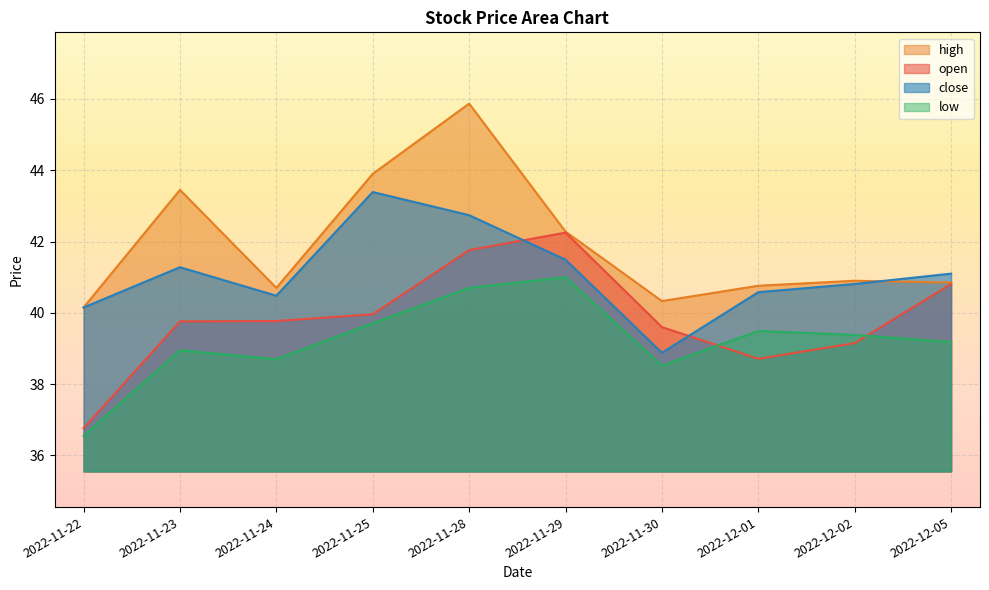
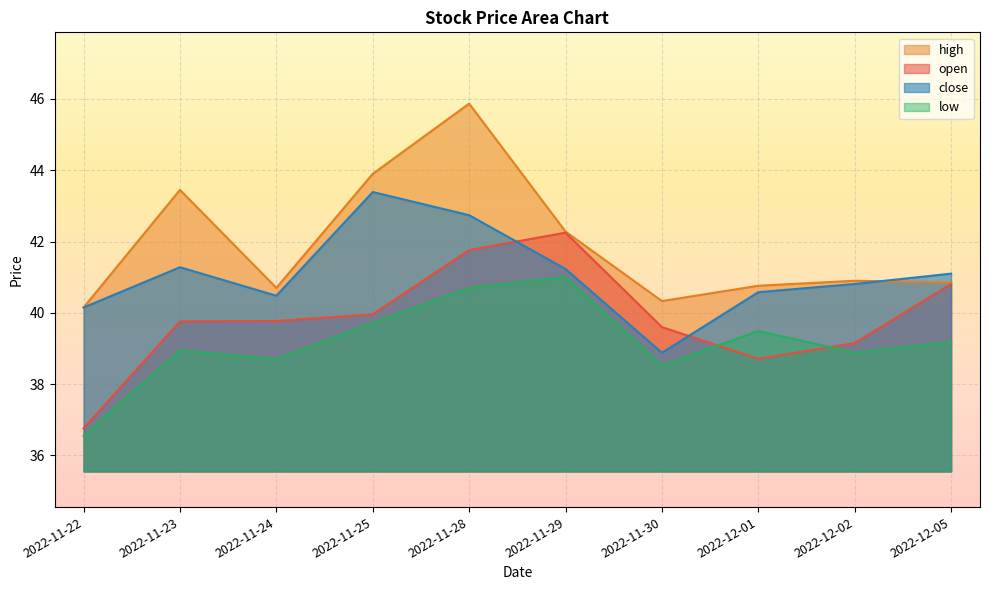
  {
    "close": {
      "2022-11-23": 41.3,
      "2022-11-24": 40.5,
      "2022-11-25": 43.4,
      "2022-11-28": 42.7,
-     "2022-11-29": 41.5,
+     "2022-11-29": 41.2,
      "2022-11-30": 38.9,
      "2022-12-01": 40.6,
      "2022-12-02": 40.8,
      "2022-12-05": 41.1
    },
    "low": {
      "2022-11-22": 36.6,
      "2022-11-23": 39.0,
      "2022-11-24": 38.7,
      "2022-11-25": 39.7,
      "2022-11-28": 40.7,
      "2022-11-29": 41.0,
      "2022-11-30": 38.5,
      "2022-12-01": 39.5,
-     "2022-12-02": 39.4,
+     "2022-12-02": 38.9,
      "2022-12-05": 39.2
    }
  }
